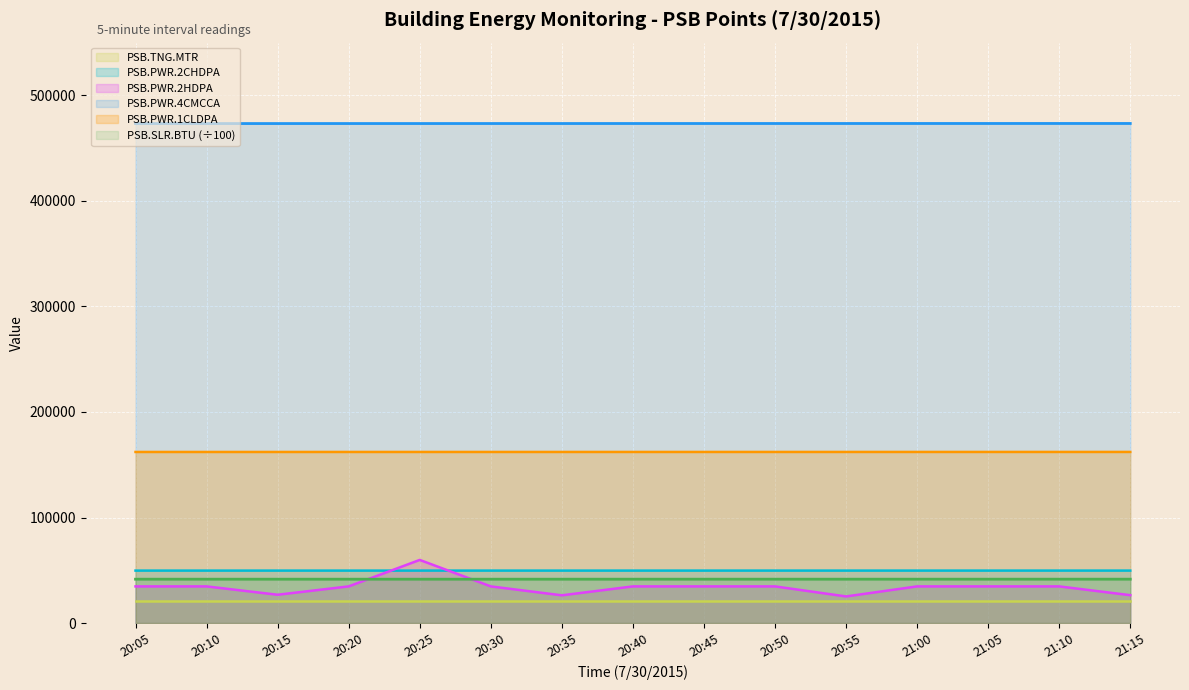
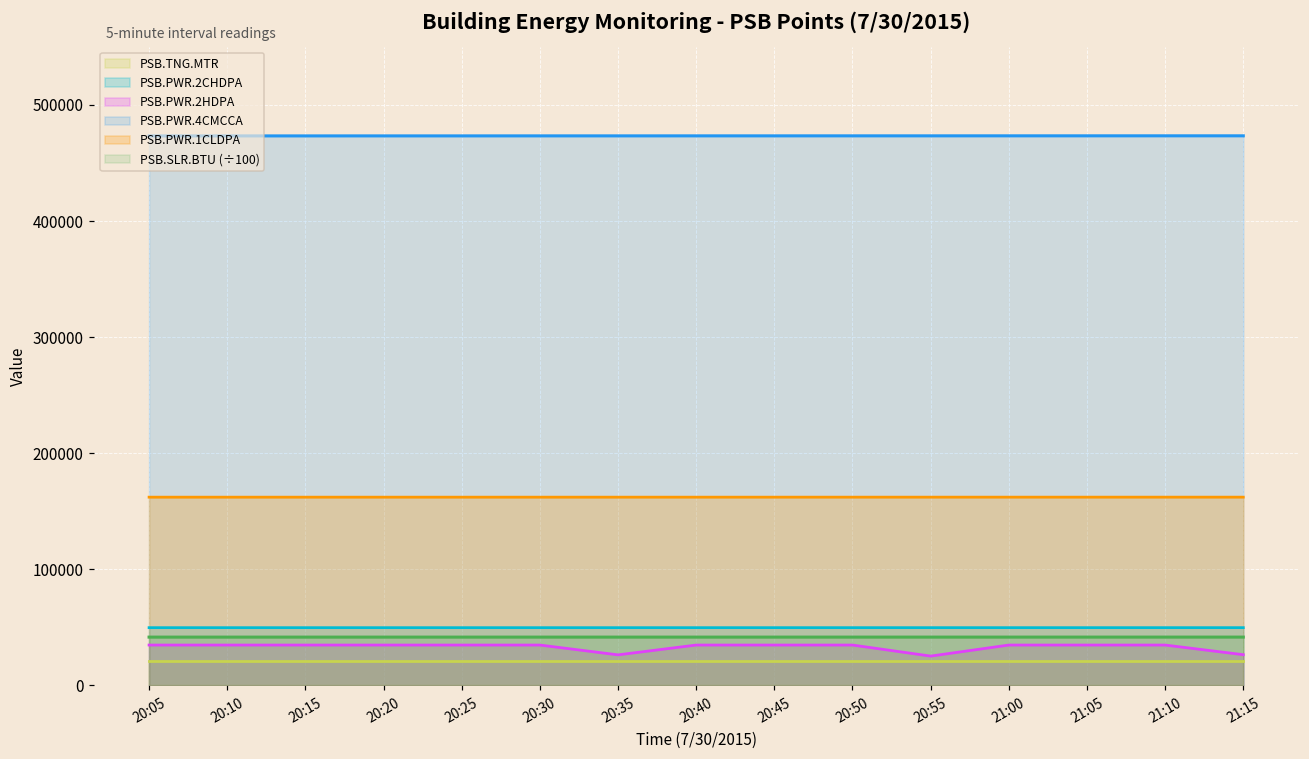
  {
    "PSB.PWR.2HDPA": {
      "20:05": 35000,
      "20:10": 35000,
-     "20:15": 27000,
+     "20:15": 35000,
      "20:20": 35000,
-     "20:25": 60000,
+     "20:25": 35000,
      "20:30": 35000,
      "20:35": 26000,
      "20:40": 35000,
      "20:45": 35000,
      "20:50": 35000,
      "20:55": 25000,
      "21:00": 35000,
      "21:05": 35000,
      "21:10": 35000,
      "21:15": 26000
    }
  }
